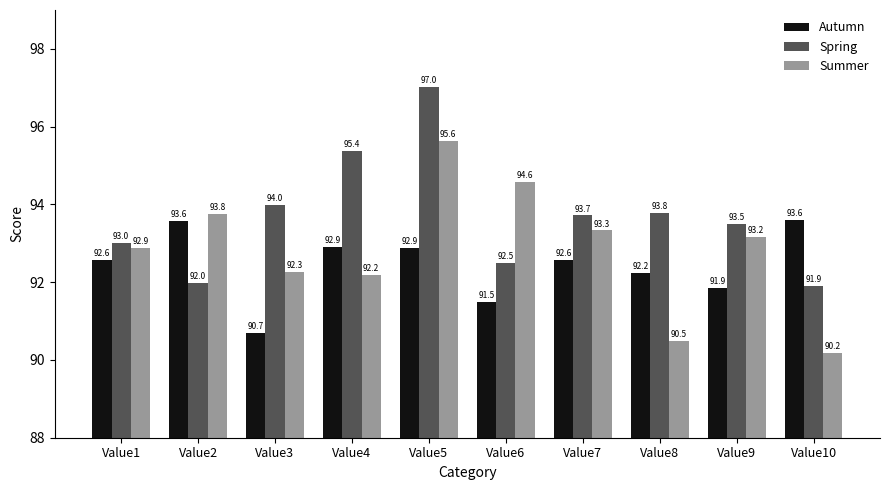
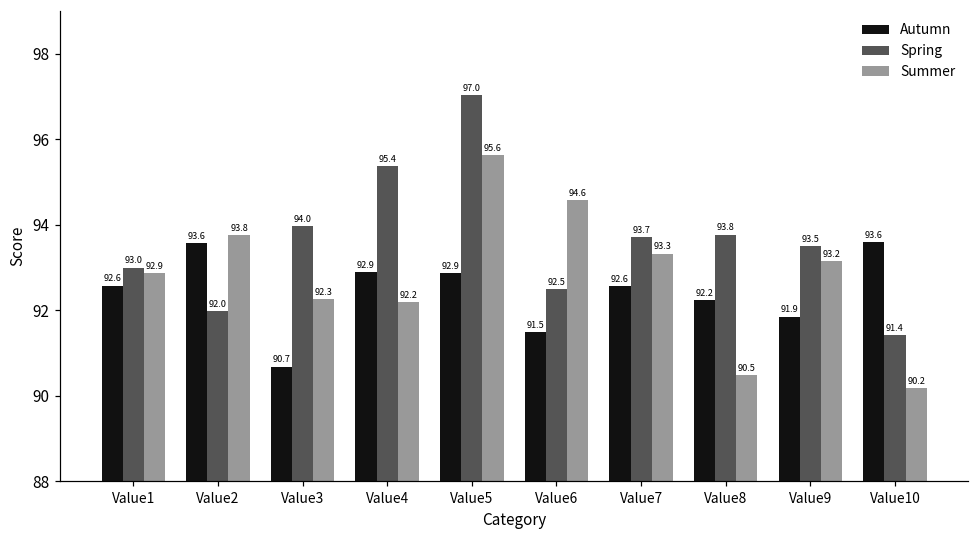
  {
    "Autumn": {
      "Value1": 92.6,
      "Value2": 93.6,
      "Value3": 90.7,
      "Value4": 92.9,
      "Value5": 92.9,
      "Value6": 91.5,
      "Value7": 92.6,
      "Value8": 92.2,
      "Value9": 91.9,
      "Value10": 93.6
    },
    "Spring": {
      "Value1": 93.0,
      "Value2": 92.0,
      "Value3": 94.0,
      "Value4": 95.4,
      "Value5": 97.0,
      "Value6": 92.5,
      "Value7": 93.7,
      "Value8": 93.8,
      "Value9": 93.5,
-     "Value10": 91.9
+     "Value10": 91.4
    },
    "Summer": {
      "Value1": 92.9,
      "Value2": 93.8,
      "Value3": 92.3,
      "Value4": 92.2,
      "Value5": 95.6,
      "Value6": 94.6,
      "Value7": 93.3,
      "Value8": 90.5,
      "Value9": 93.2,
      "Value10": 90.2
    }
  }
